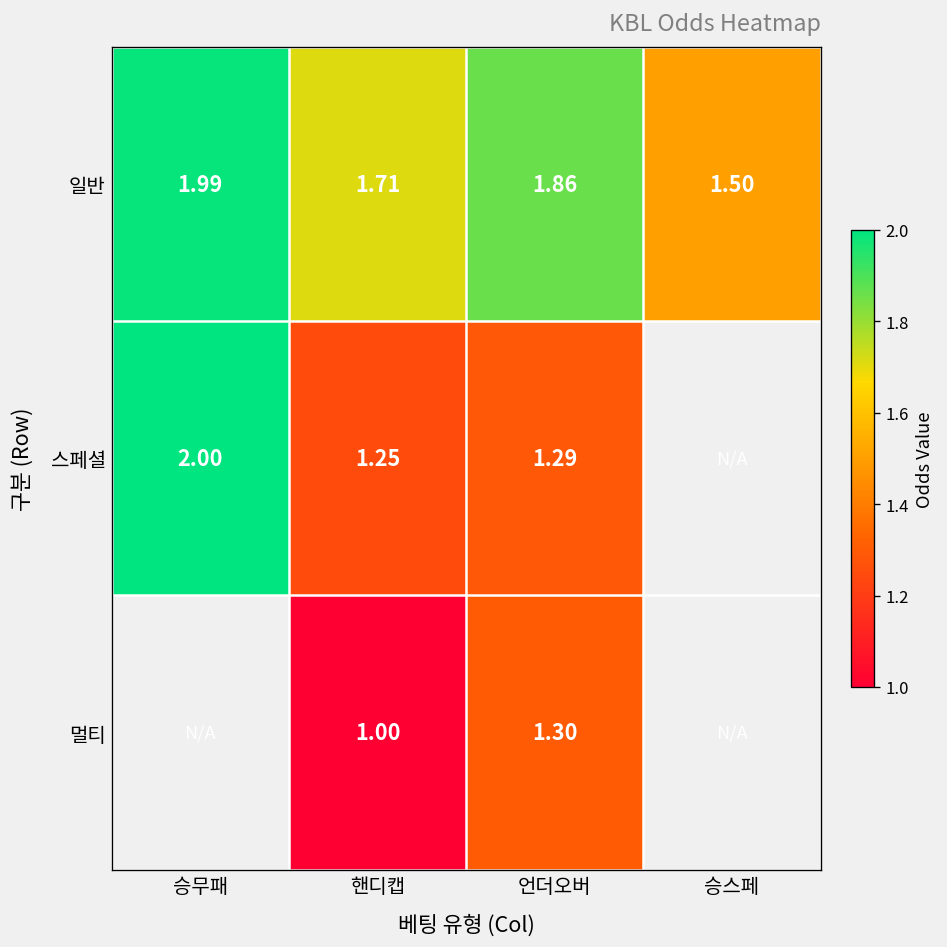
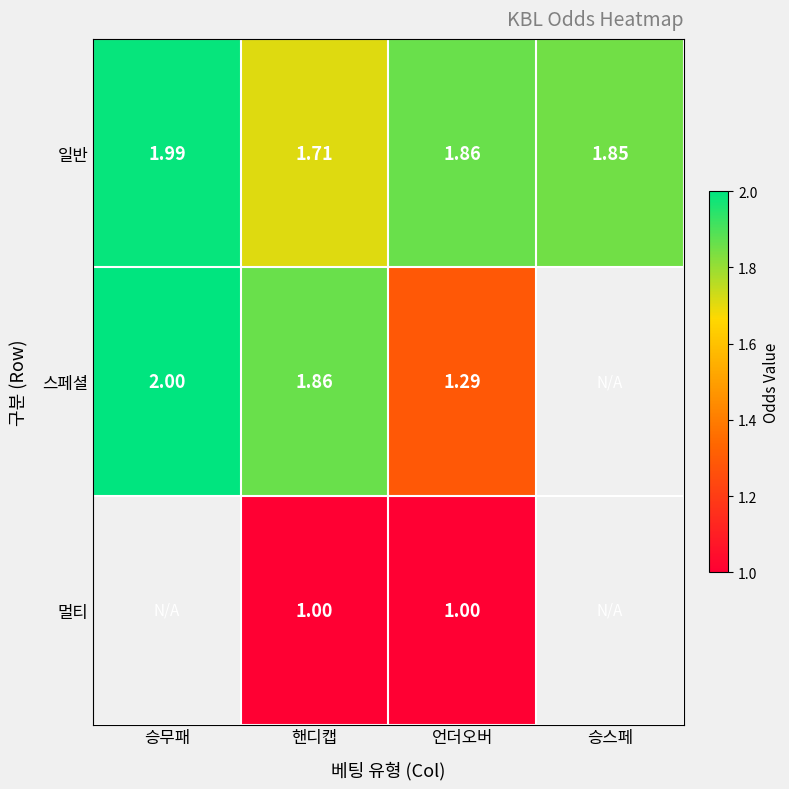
  {
    "일반": {
      "승무패": 1.99,
      "핸디캡": 1.71,
      "언더오버": 1.86,
-     "승스페": 1.50
+     "승스페": 1.85
    },
    "스페셜": {
      "승무패": 2.00,
-     "핸디캡": 1.25,
+     "핸디캡": 1.86,
      "언더오버": 1.29
    },
    "멀티": {
      "핸디캡": 1.00,
-     "언더오버": 1.30
+     "언더오버": 1.00
    }
  }
